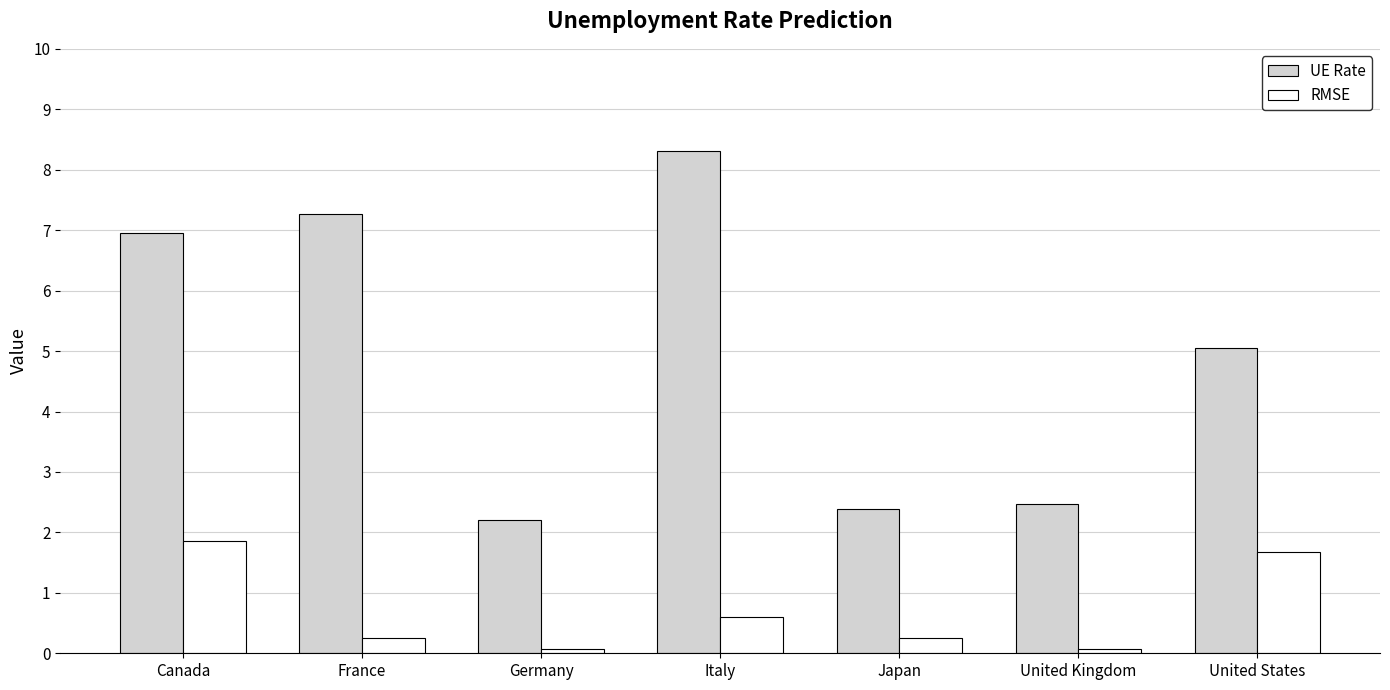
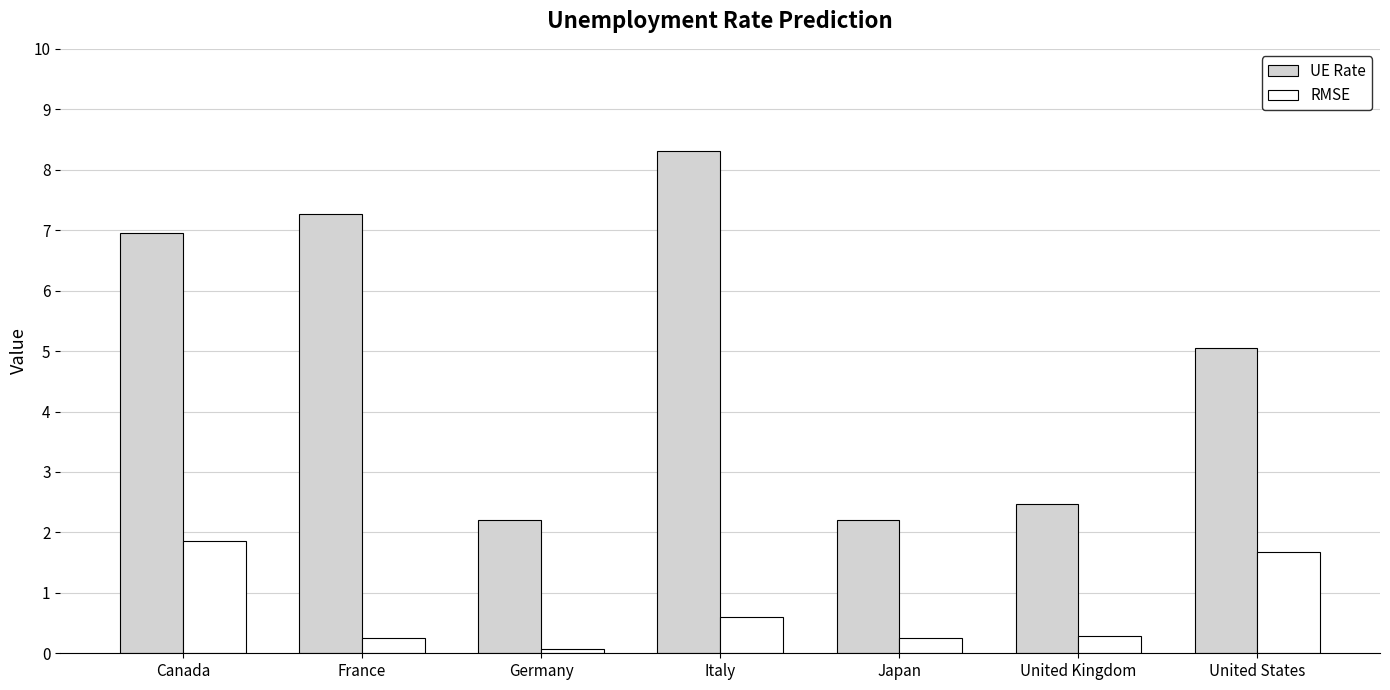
  {
    "UE Rate": {
      "Canada": 6.9,
      "France": 7.3,
      "Germany": 2.2,
      "Italy": 8.3,
-     "Japan": 2.4,
+     "Japan": 2.2,
      "United Kingdom": 2.5,
      "United States": 5.1
    },
    "RMSE": {
      "Canada": 1.9,
      "France": 0.3,
      "Germany": 0.1,
      "Italy": 0.6,
      "Japan": 0.2,
-     "United Kingdom": 0.1,
+     "United Kingdom": 0.3,
      "United States": 1.7
    }
  }
